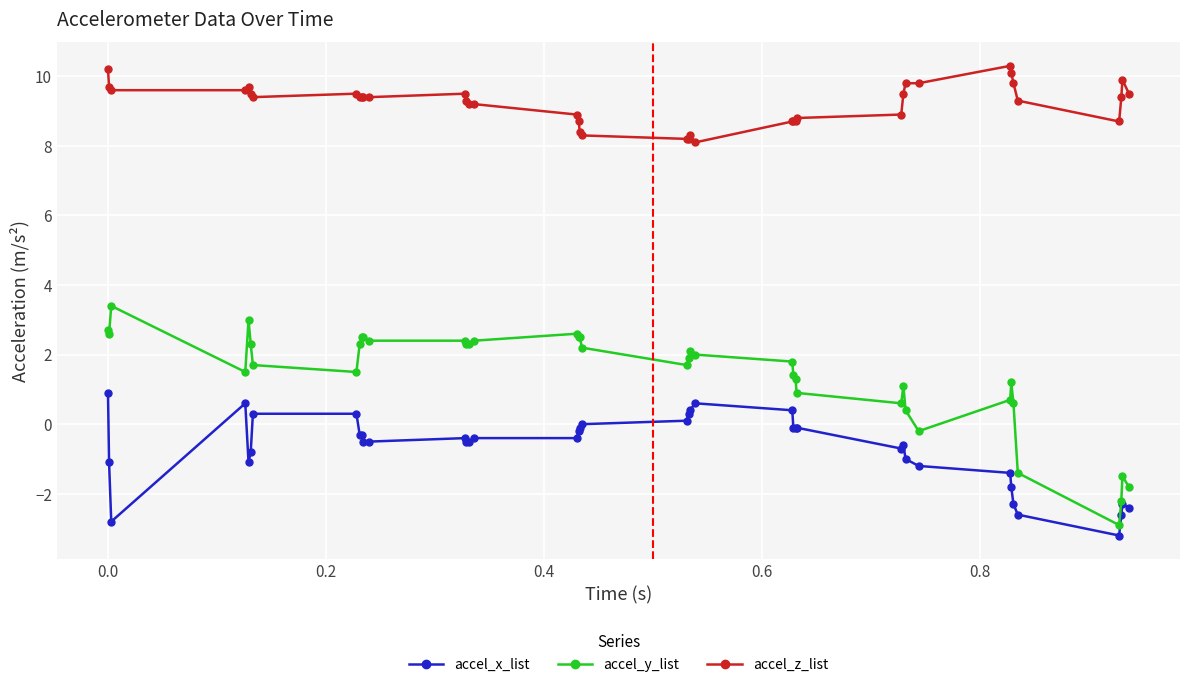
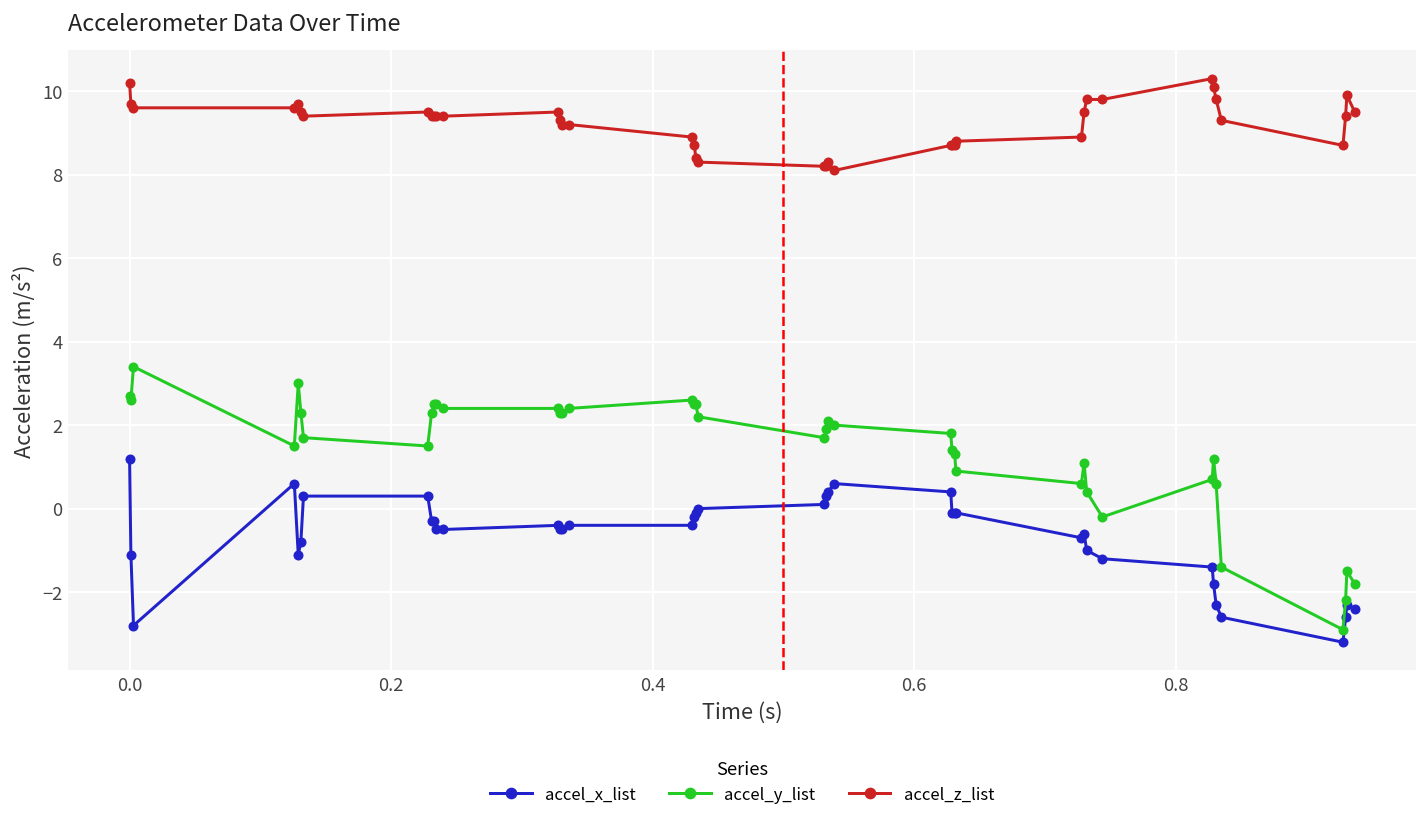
  {
    "accel_x_list": {
-     "0.0": 0.9
+     "0.0": 1.2
    },
    "accel_y_list": {
      "0.0": 2.7
    },
    "accel_z_list": {
      "0.0": 10.2
    }
  }
